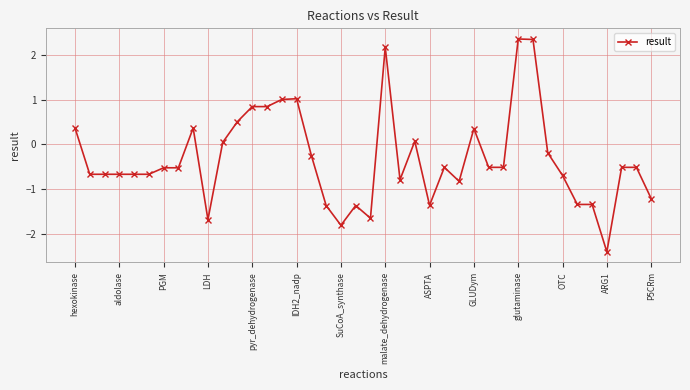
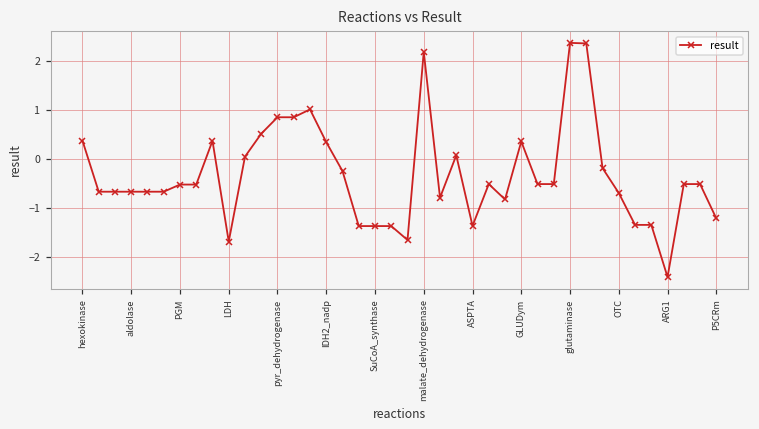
  {
    "hexokinase": 0.4,
    "aldolase": -0.7,
    "PGM": -0.5,
    "LDH": -1.7,
    "pyr_dehydrogenase": 0.8,
-   "IDH2_nadp": 1.0,
-   "SuCoA_synthase": -1.8,
+   "IDH2_nadp": 0.3,
+   "SuCoA_synthase": -1.4,
    "malate_dehydrogenase": 2.2,
    "ASPTA": -1.4,
    "GLUDym": 0.4,
    "glutaminase": 2.4,
    "OTC": -0.7,
    "ARG1": -2.4,
    "P5CRm": -1.2
  }
